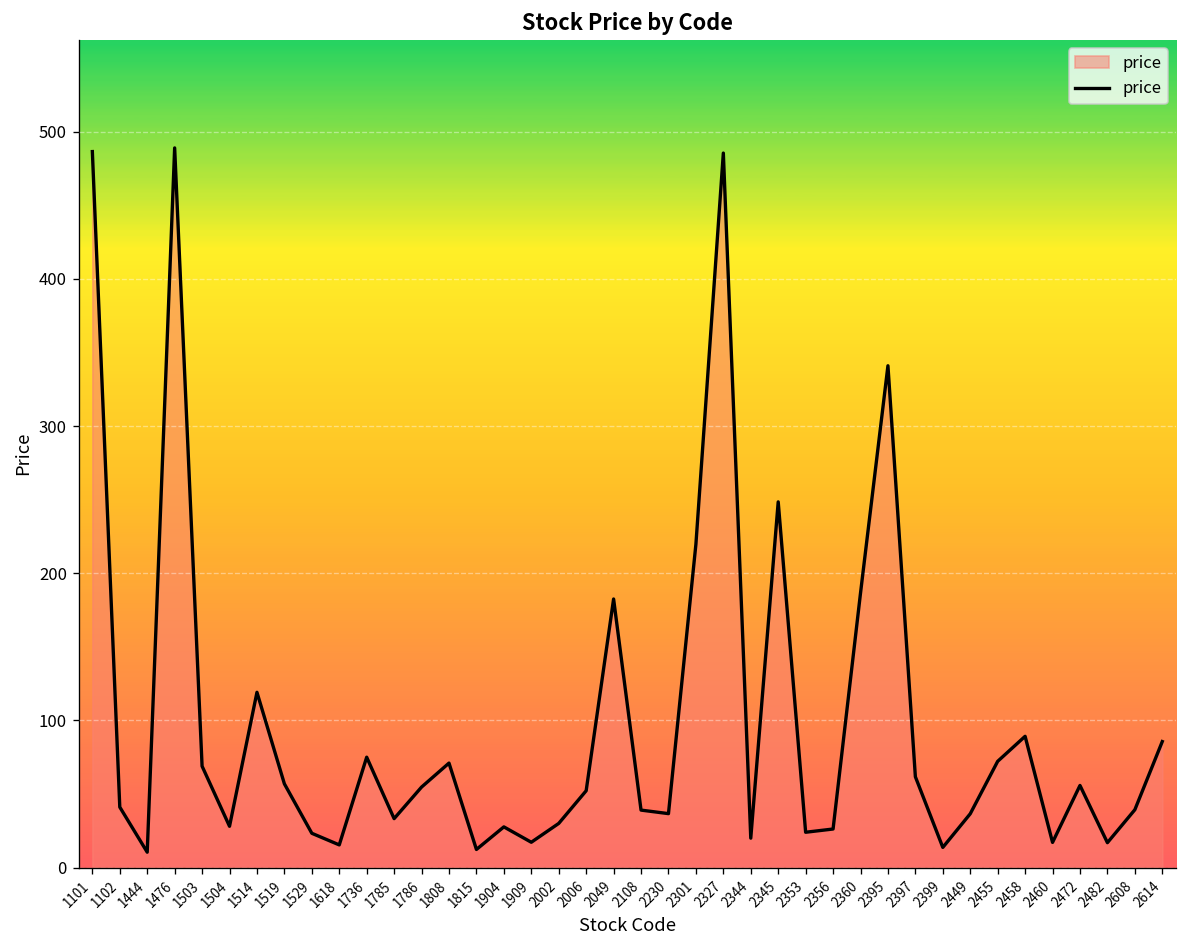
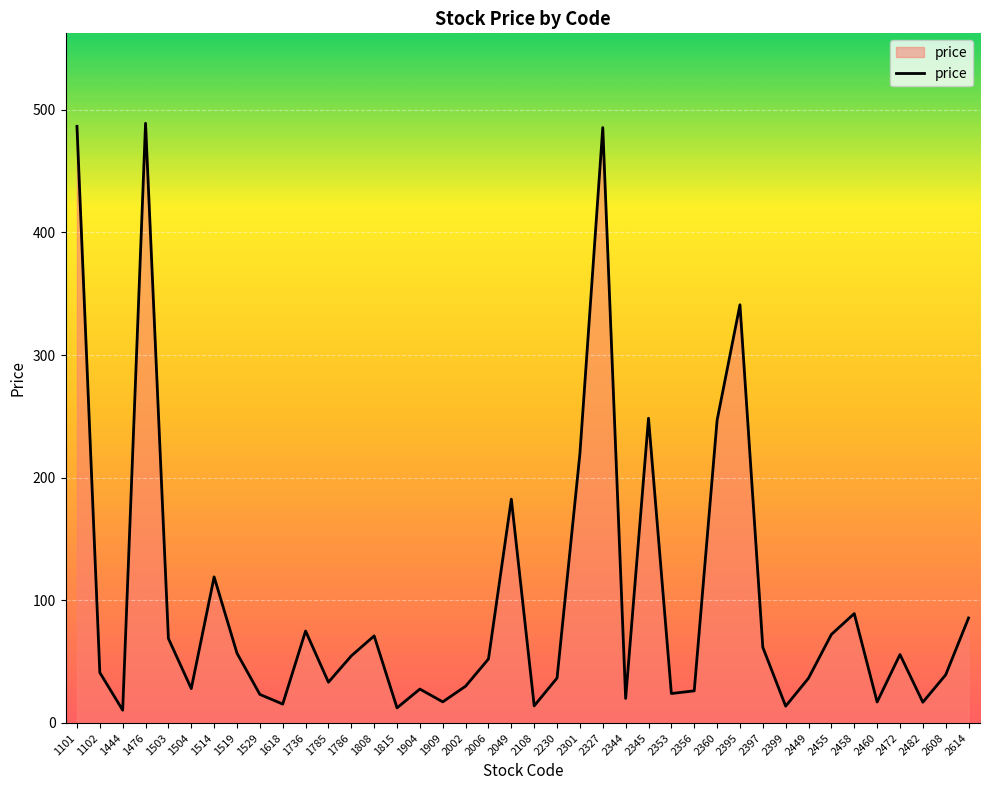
  {
    "1101": 487,
    "1102": 41,
    "1444": 10,
    "1476": 489,
    "1503": 69,
    "1504": 28,
    "1514": 119,
    "1519": 57,
    "1529": 23,
    "1618": 15,
    "1736": 75,
    "1785": 33,
    "1786": 55,
    "1808": 71,
    "1815": 12,
    "1904": 28,
    "1909": 17,
    "2002": 30,
    "2006": 52,
    "2049": 183,
-   "2108": 39,
+   "2108": 14,
    "2230": 37,
    "2301": 220,
    "2327": 486,
    "2344": 20,
    "2345": 249,
    "2353": 24,
    "2356": 26,
-   "2360": 187,
+   "2360": 247,
    "2395": 341,
    "2397": 62,
    "2399": 14,
    "2449": 37,
    "2455": 72,
    "2458": 89,
    "2460": 17,
    "2472": 56,
    "2482": 17,
    "2608": 39,
    "2614": 86
  }
